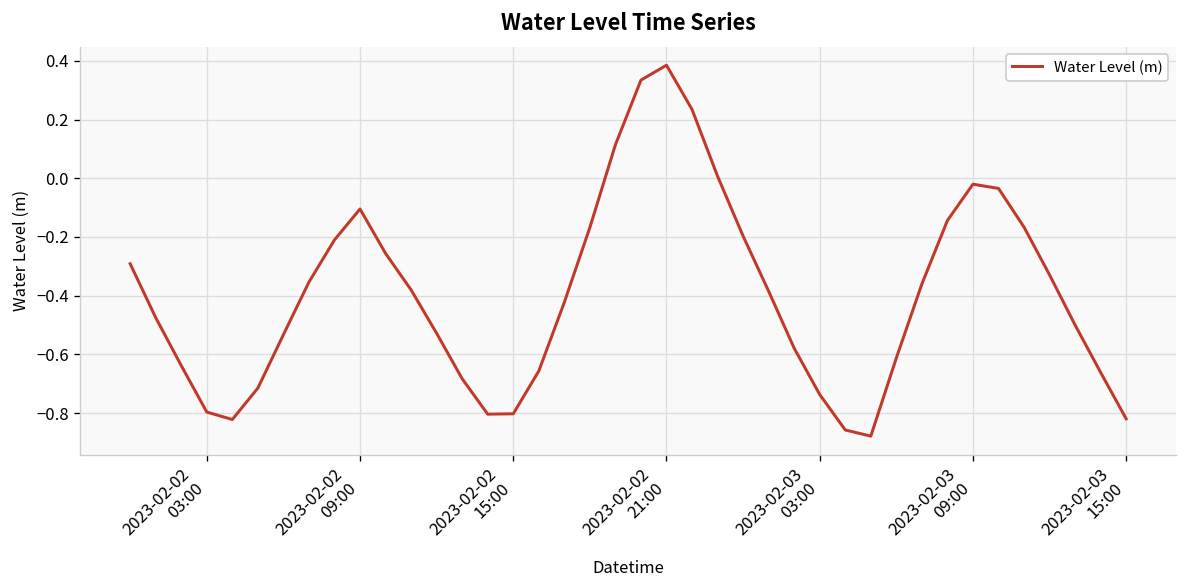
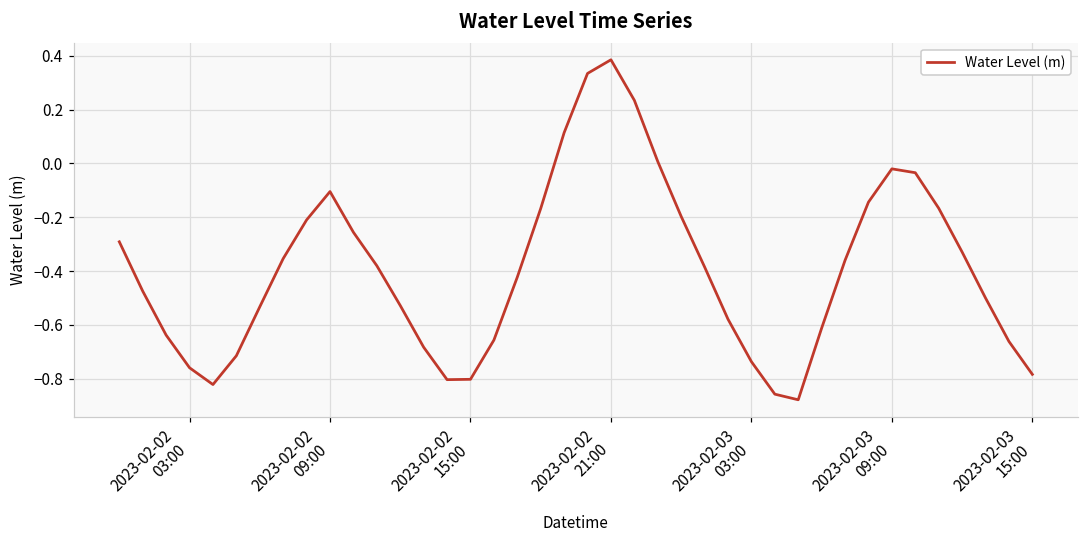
  {
-   "2023-02-02 03:00": -0.80,
+   "2023-02-02 03:00": -0.76,
    "2023-02-02 09:00": -0.10,
    "2023-02-02 15:00": -0.80,
    "2023-02-02 21:00": 0.39,
    "2023-02-03 03:00": -0.74,
    "2023-02-03 09:00": -0.02,
-   "2023-02-03 15:00": -0.82
+   "2023-02-03 15:00": -0.78
  }
